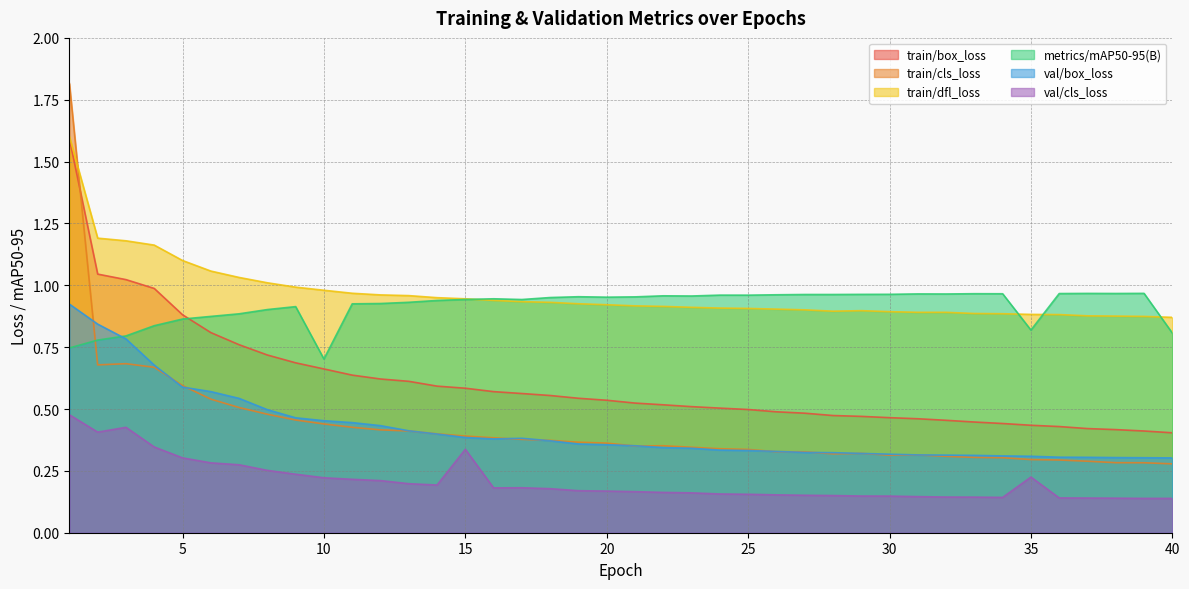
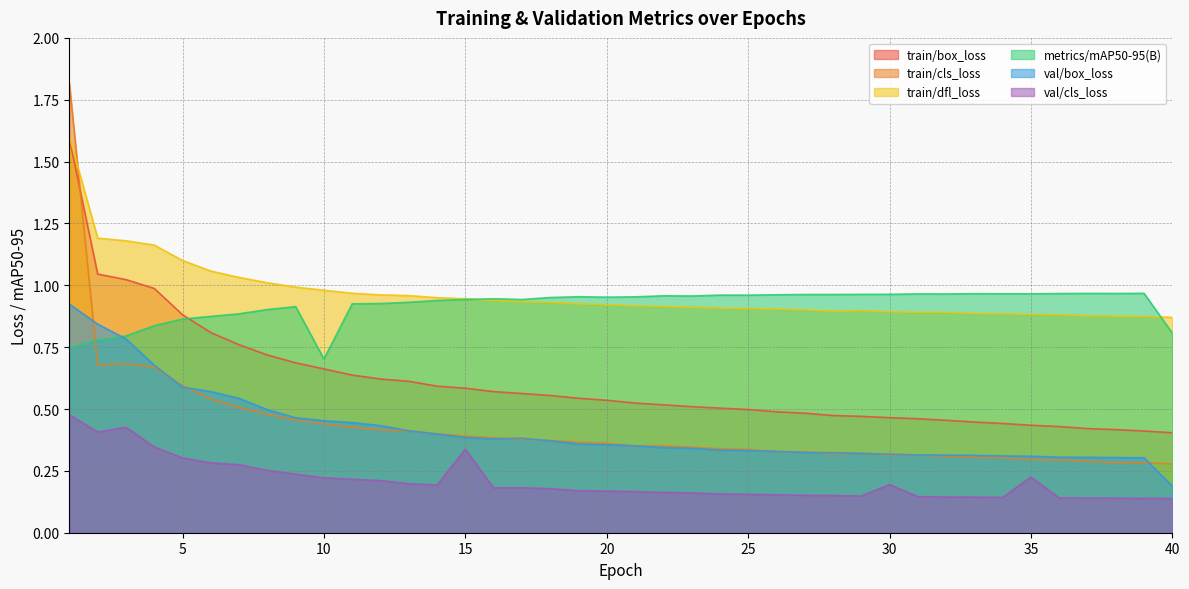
  {
    "metrics/mAP50-95(B)": {
      "5": 0.86,
      "10": 0.70,
      "20": 0.95,
      "25": 0.96,
      "30": 0.96,
-     "35": 0.82,
+     "35": 0.97,
      "40": 0.81
    },
    "val/box_loss": {
      "10": 0.45,
      "35": 0.31,
-     "40": 0.30
+     "40": 0.19
    },
    "val/cls_loss": {
      "5": 0.30,
      "10": 0.22,
      "15": 0.34,
      "20": 0.17,
      "25": 0.16,
-     "30": 0.15,
+     "30": 0.19,
      "35": 0.22,
      "40": 0.14
    }
  }
